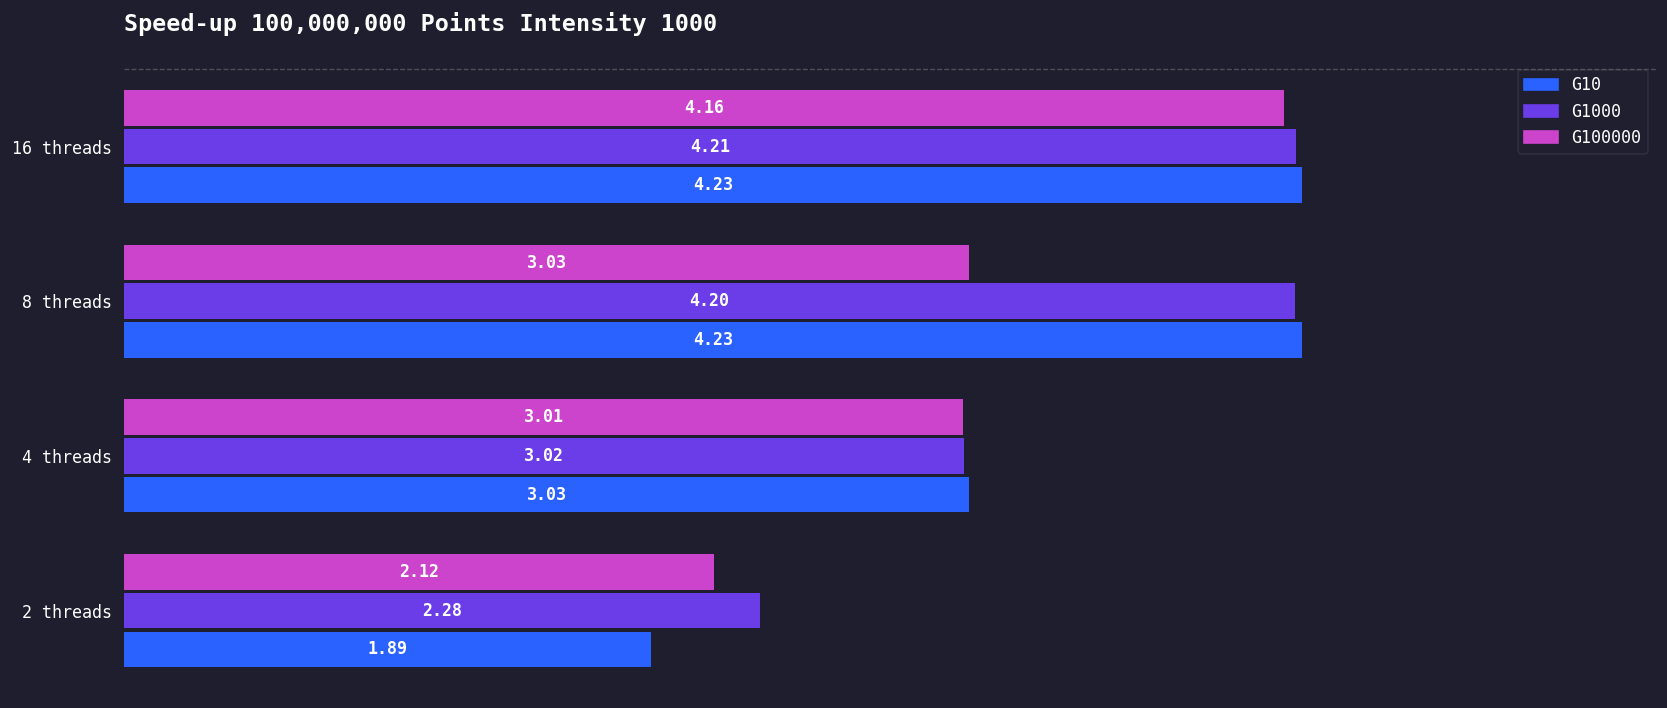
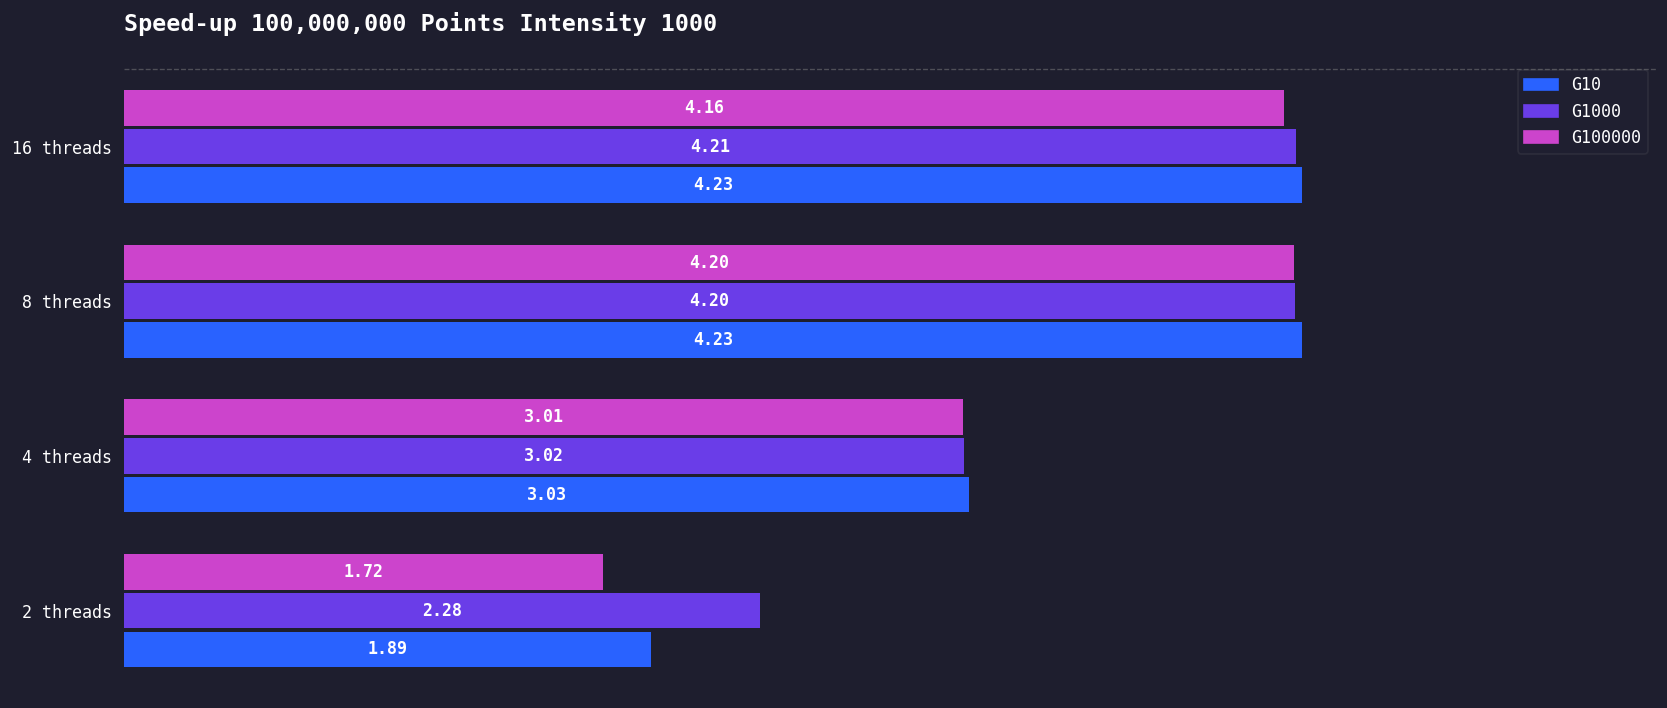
  {
    "G10": {
      "16 threads": 4.23,
      "8 threads": 4.23,
      "4 threads": 3.03,
      "2 threads": 1.89
    },
    "G1000": {
      "16 threads": 4.21,
      "8 threads": 4.20,
      "4 threads": 3.02,
      "2 threads": 2.28
    },
    "G100000": {
      "16 threads": 4.16,
-     "8 threads": 3.03,
+     "8 threads": 4.20,
      "4 threads": 3.01,
-     "2 threads": 2.12
+     "2 threads": 1.72
    }
  }
